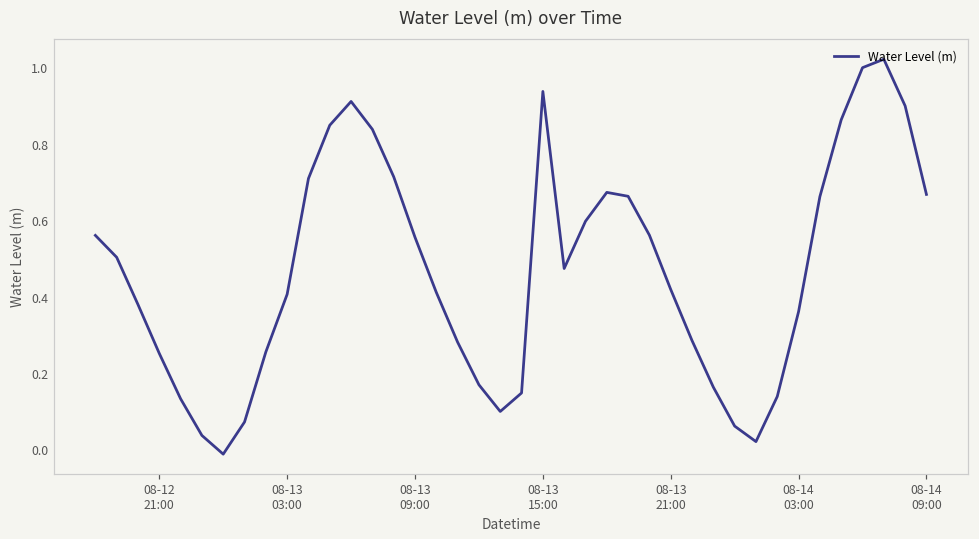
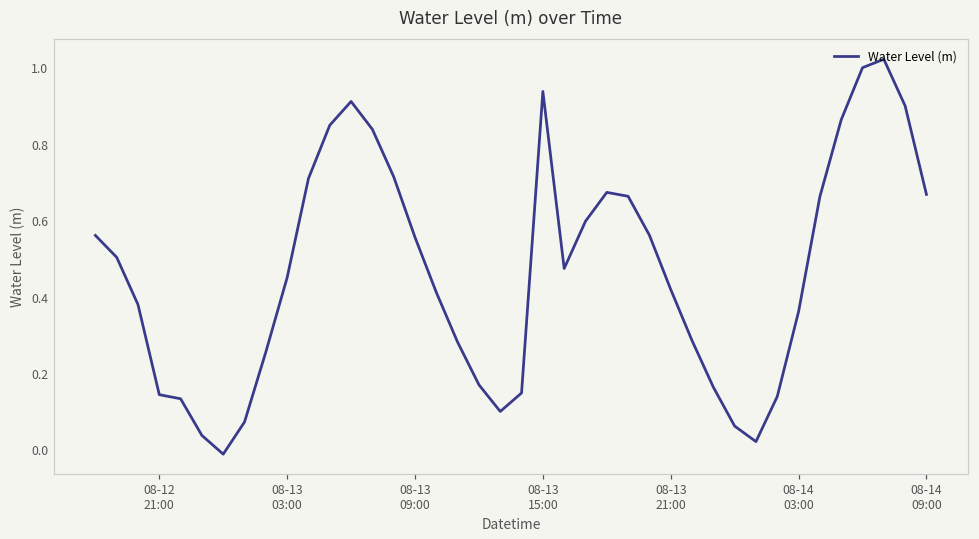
  {
-   "08-12 21:00": 0.25,
-   "08-13 03:00": 0.41,
+   "08-12 21:00": 0.15,
+   "08-13 03:00": 0.45,
    "08-13 09:00": 0.56,
    "08-13 15:00": 0.94,
    "08-13 21:00": 0.42,
    "08-14 03:00": 0.36,
    "08-14 09:00": 0.67
  }
